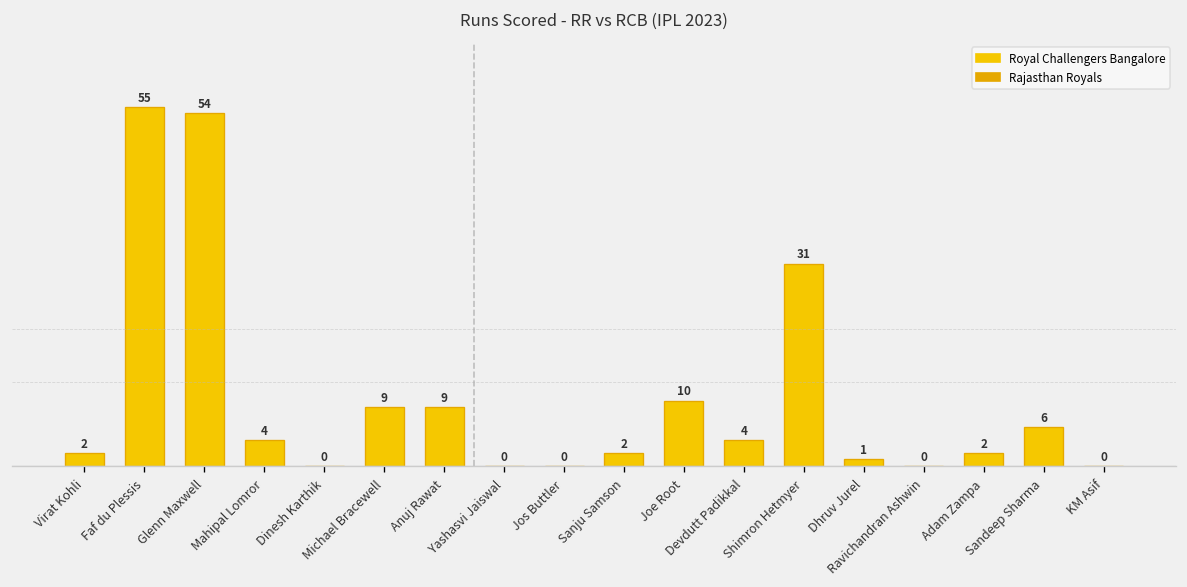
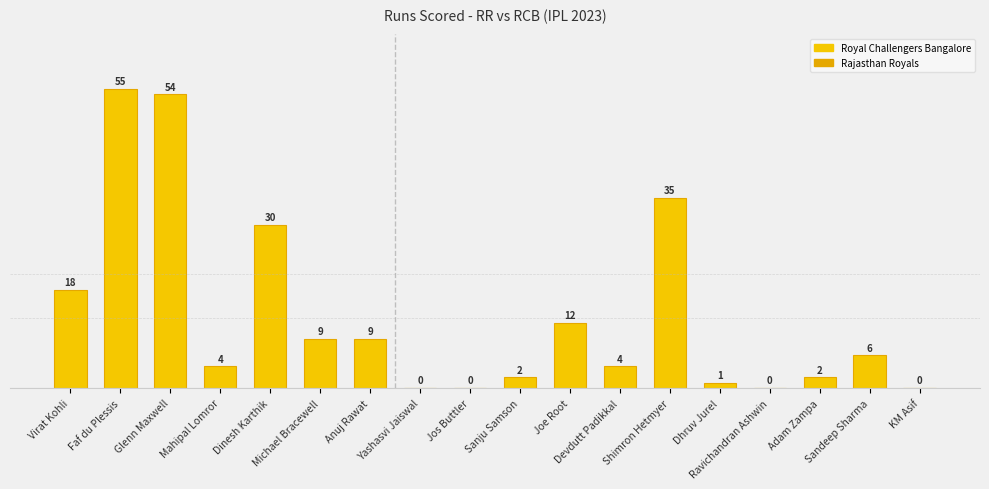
  {
-   "Virat Kohli": 2,
+   "Virat Kohli": 18,
    "Faf du Plessis": 55,
    "Glenn Maxwell": 54,
    "Mahipal Lomror": 4,
-   "Dinesh Karthik": 0,
+   "Dinesh Karthik": 30,
    "Michael Bracewell": 9,
    "Anuj Rawat": 9,
    "Yashasvi Jaiswal": 0,
    "Jos Buttler": 0,
    "Sanju Samson": 2,
-   "Joe Root": 10,
+   "Joe Root": 12,
    "Devdutt Padikkal": 4,
-   "Shimron Hetmyer": 31,
+   "Shimron Hetmyer": 35,
    "Dhruv Jurel": 1,
    "Ravichandran Ashwin": 0,
    "Adam Zampa": 2,
    "Sandeep Sharma": 6,
    "KM Asif": 0
  }
